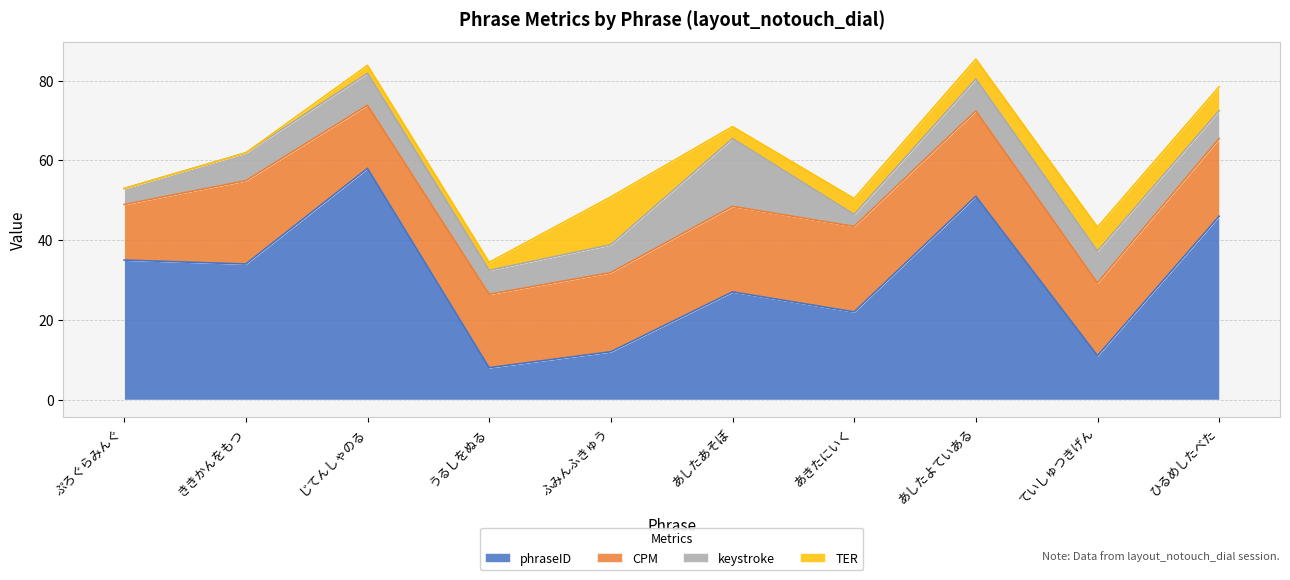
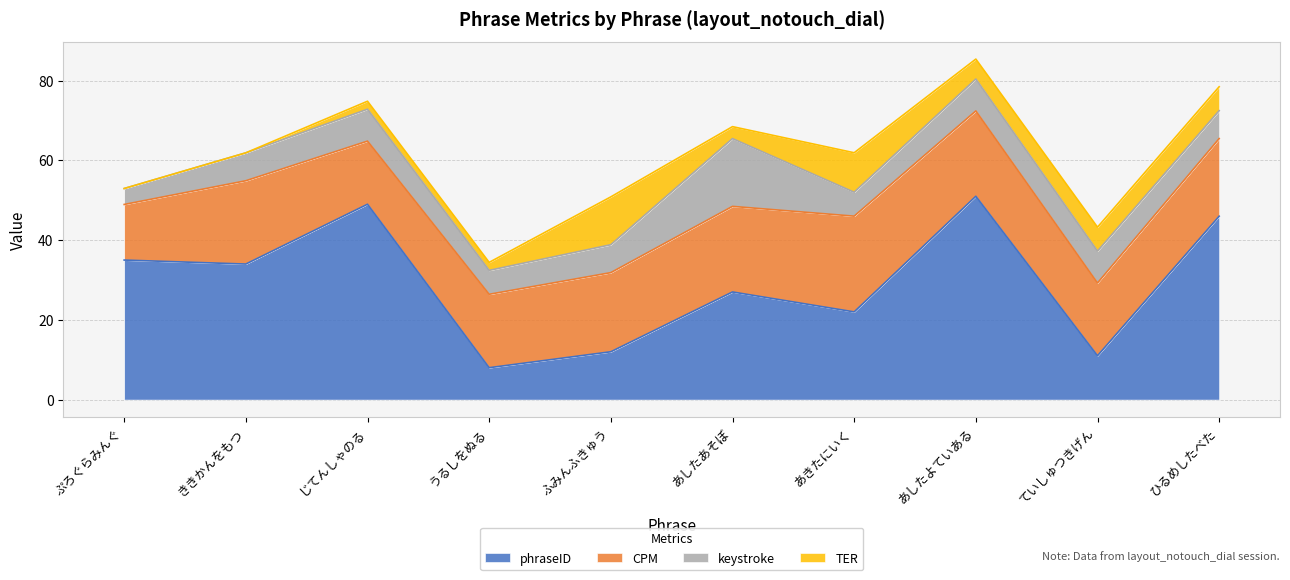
  {
    "phraseID": {
      "ぷろぐらみんぐ": 35,
      "ききかんをもつ": 34,
-     "じてんしゃのる": 58,
+     "じてんしゃのる": 49,
      "うるしをぬる": 8,
      "ふみんふきゅう": 12,
      "あしたあそぼ": 27,
      "あきたにいく": 22,
      "あしたよていある": 51,
      "ていしゅつきげん": 11,
      "ひるめしたべた": 46
    },
    "CPM": {
      "ぷろぐらみんぐ": 14,
      "ききかんをもつ": 21,
      "じてんしゃのる": 16,
      "うるしをぬる": 18,
      "ふみんふきゅう": 20,
      "あしたあそぼ": 21,
-     "あきたにいく": 21,
+     "あきたにいく": 24,
      "あしたよていある": 21,
      "ていしゅつきげん": 18,
      "ひるめしたべた": 19
    },
    "keystroke": {
      "じてんしゃのる": 8,
      "うるしをぬる": 6,
      "ふみんふきゅう": 7,
      "あしたあそぼ": 17,
-     "あきたにいく": 3,
+     "あきたにいく": 6,
      "あしたよていある": 8,
      "ていしゅつきげん": 8,
      "ひるめしたべた": 7
    },
    "TER": {
      "じてんしゃのる": 2,
      "うるしをぬる": 2,
      "ふみんふきゅう": 12,
      "あしたあそぼ": 3,
-     "あきたにいく": 4,
+     "あきたにいく": 10,
      "あしたよていある": 5,
      "ていしゅつきげん": 6,
      "ひるめしたべた": 6
    }
  }
